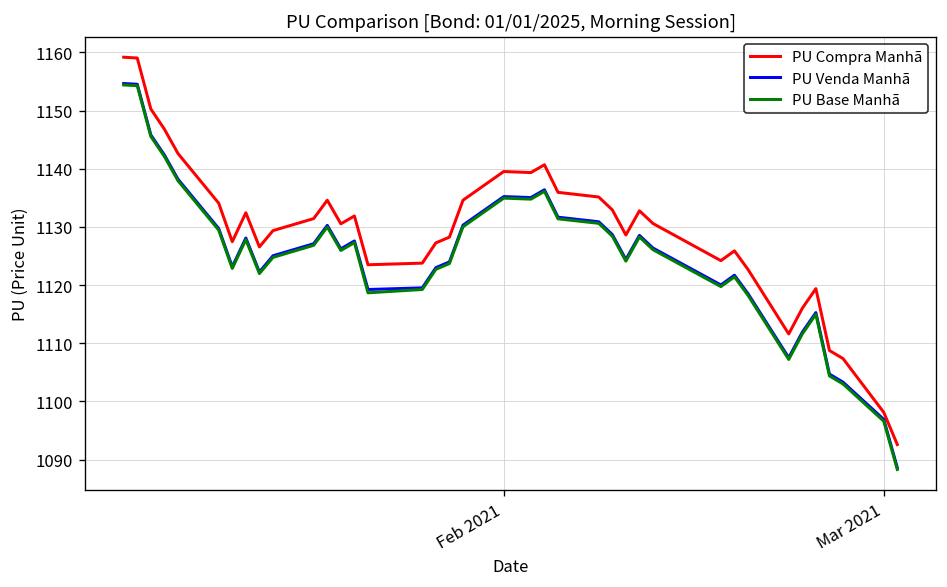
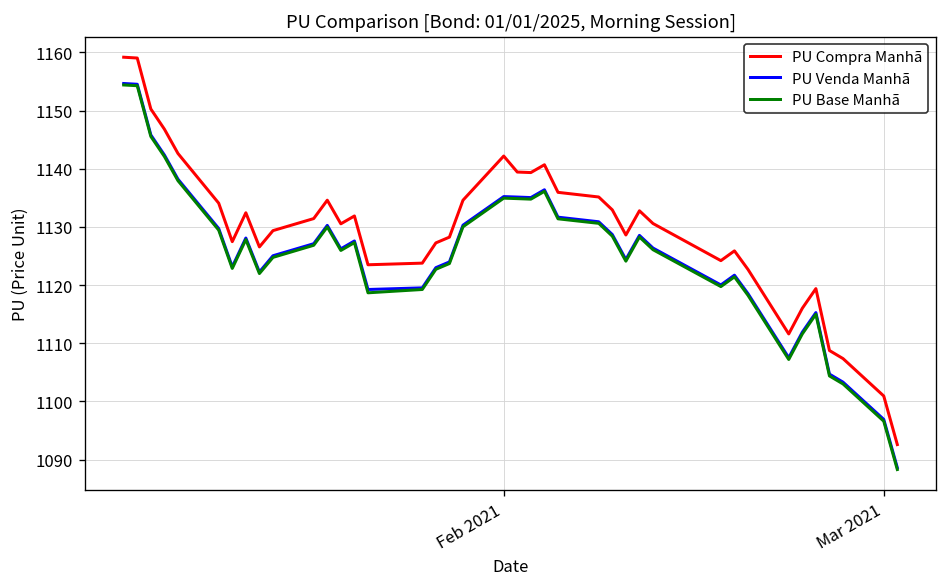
  {
    "PU Compra Manhã": {
-     "Feb 2021": 1140,
-     "Mar 2021": 1098
+     "Feb 2021": 1142,
+     "Mar 2021": 1101
    }
  }
